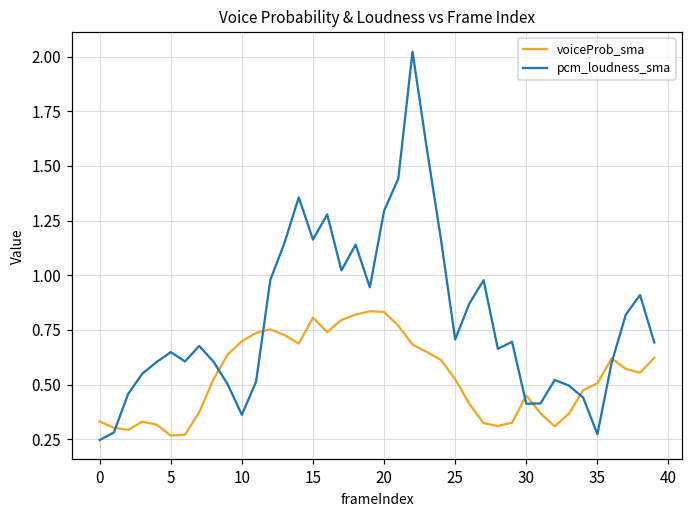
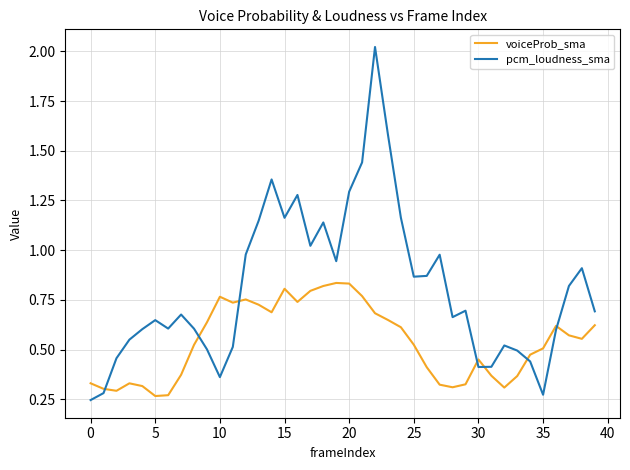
  {
    "voiceProb_sma": {
      "0": 0.33,
      "5": 0.27,
-     "10": 0.70,
+     "10": 0.77,
      "15": 0.81,
      "20": 0.83,
      "25": 0.52,
      "30": 0.45,
      "35": 0.51
    },
    "pcm_loudness_sma": {
      "0": 0.25,
      "5": 0.65,
      "10": 0.36,
      "15": 1.16,
      "20": 1.29,
-     "25": 0.71,
+     "25": 0.87,
      "30": 0.41,
      "35": 0.27
    }
  }
